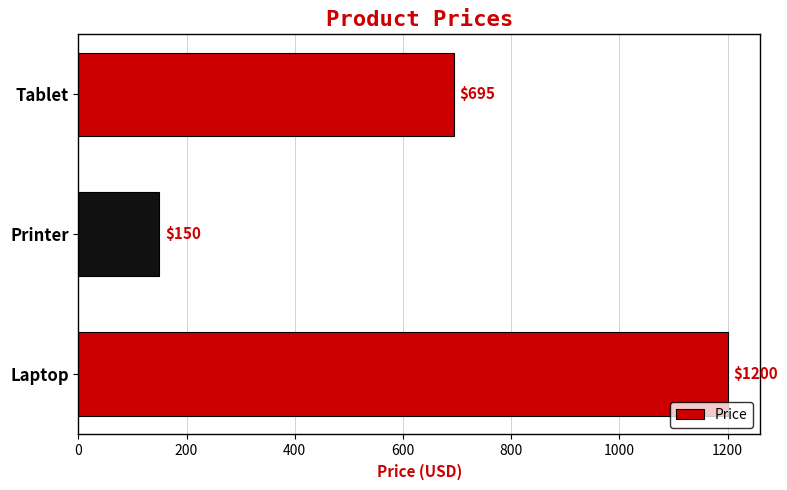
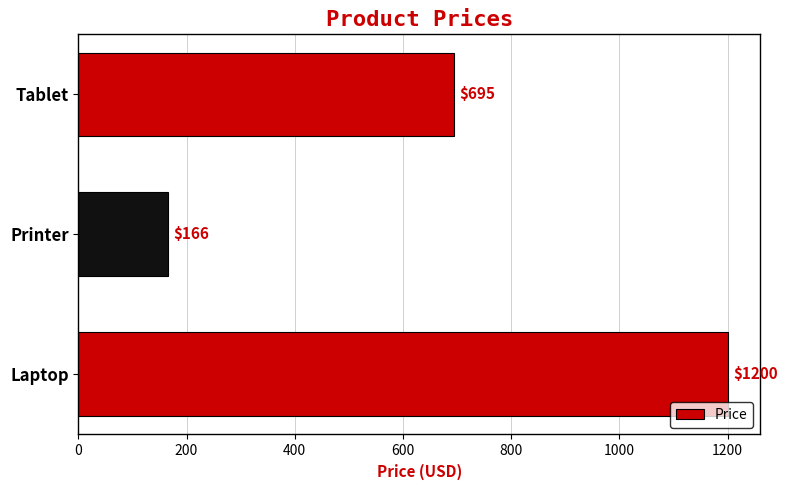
  {
    "Tablet": "$695",
-   "Printer": "$150",
+   "Printer": "$166",
    "Laptop": "$1200"
  }
